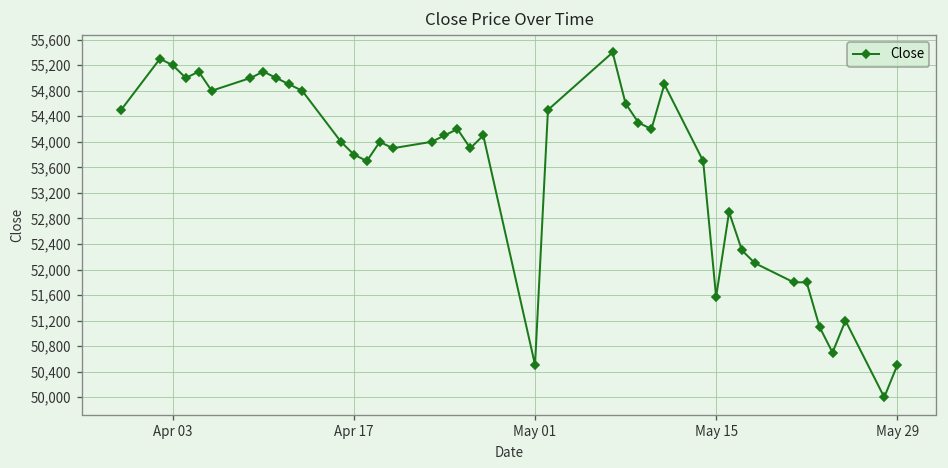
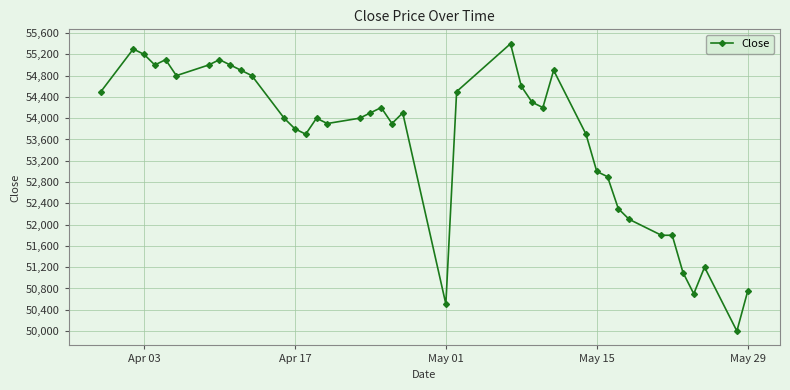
  {
    "Apr 03": "55,200",
    "Apr 17": "53,800",
    "May 01": "50,500",
-   "May 15": "51,600",
-   "May 29": "50,500"
+   "May 15": "53,000",
+   "May 29": "50,700"
  }
